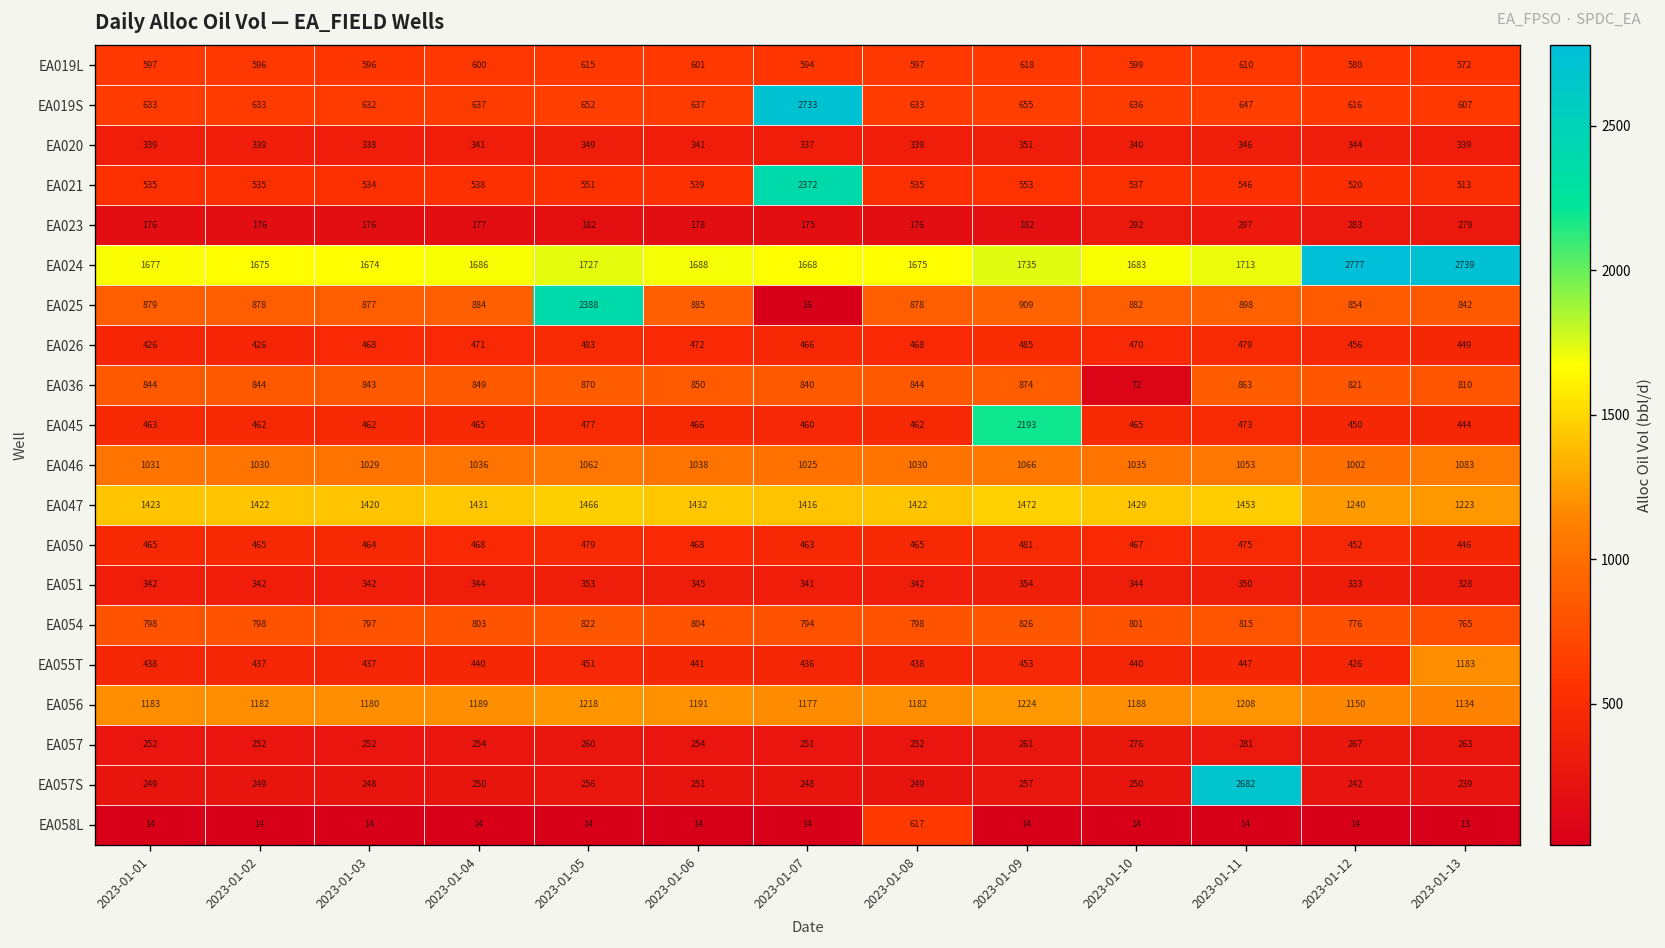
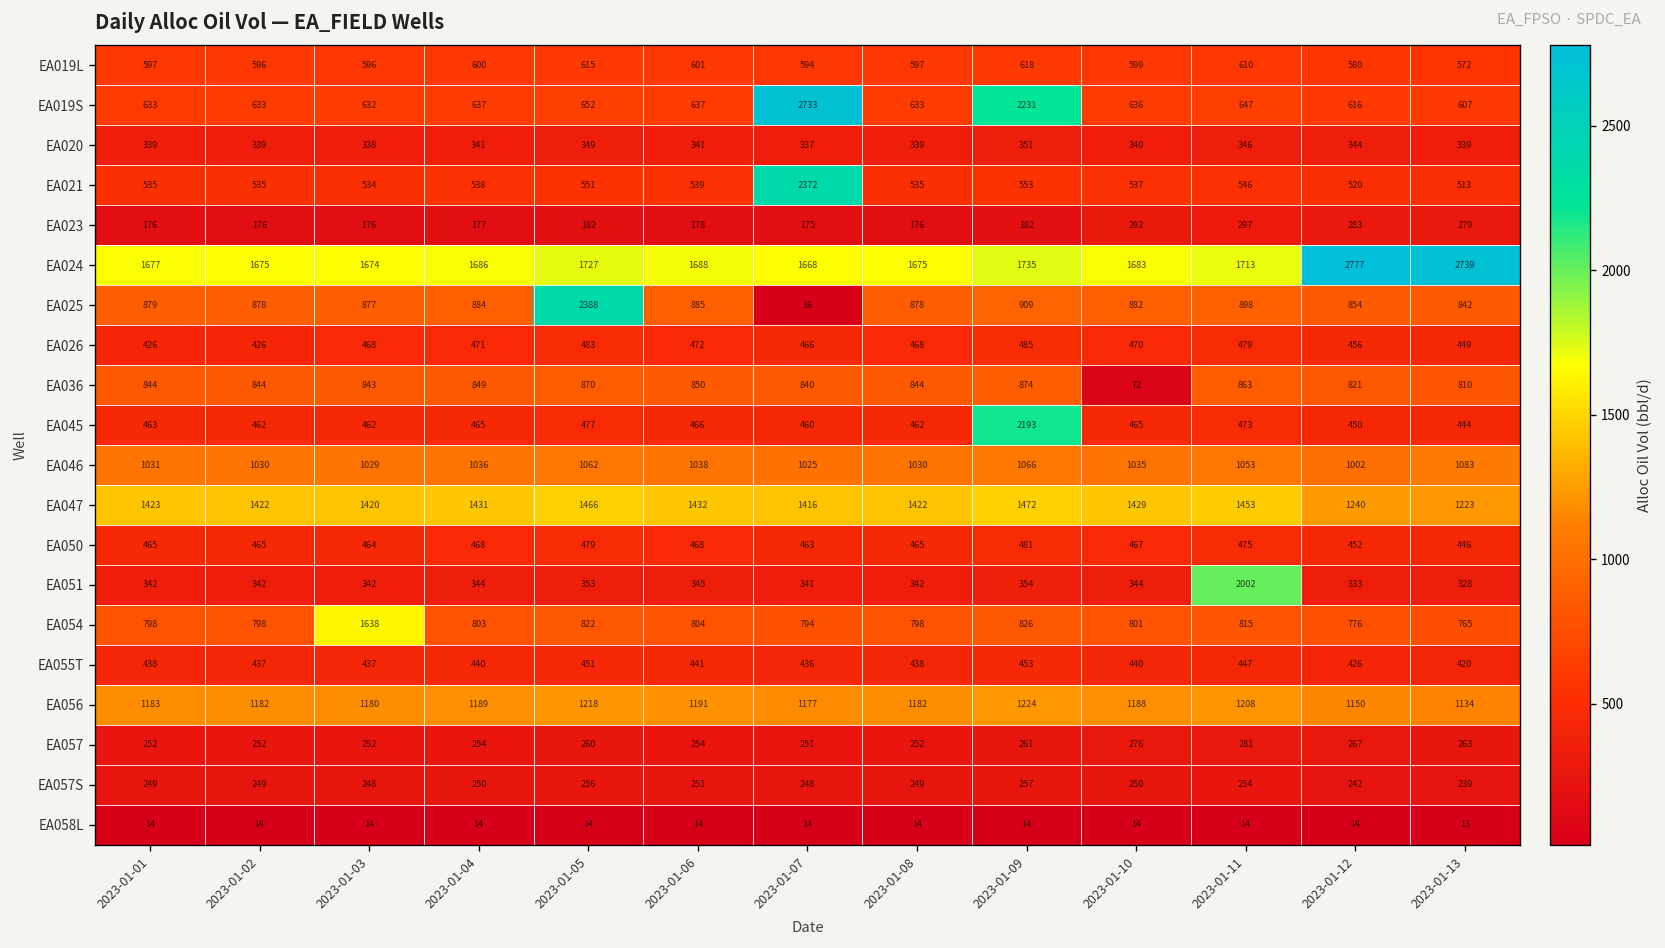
  {
    "EA019S": {
      "2023-01-01": 633,
      "2023-01-02": 633,
      "2023-01-03": 632,
      "2023-01-04": 637,
      "2023-01-05": 652,
      "2023-01-06": 637,
      "2023-01-07": 2733,
      "2023-01-08": 633,
-     "2023-01-09": 655,
+     "2023-01-09": 2231,
      "2023-01-10": 636,
      "2023-01-11": 647,
      "2023-01-12": 616,
      "2023-01-13": 607
    },
    "EA051": {
      "2023-01-01": 342,
      "2023-01-02": 342,
      "2023-01-03": 342,
      "2023-01-04": 344,
      "2023-01-05": 353,
      "2023-01-06": 345,
      "2023-01-07": 341,
      "2023-01-08": 342,
      "2023-01-09": 354,
      "2023-01-10": 344,
-     "2023-01-11": 350,
+     "2023-01-11": 2002,
      "2023-01-12": 333,
      "2023-01-13": 328
    },
    "EA054": {
      "2023-01-01": 798,
      "2023-01-02": 798,
-     "2023-01-03": 797,
+     "2023-01-03": 1638,
      "2023-01-04": 803,
      "2023-01-05": 822,
      "2023-01-06": 804,
      "2023-01-07": 794,
      "2023-01-08": 798,
      "2023-01-09": 826,
      "2023-01-10": 801,
      "2023-01-11": 815,
      "2023-01-12": 776,
      "2023-01-13": 765
    },
    "EA055T": {
      "2023-01-01": 438,
      "2023-01-02": 437,
      "2023-01-03": 437,
      "2023-01-04": 440,
      "2023-01-05": 451,
      "2023-01-06": 441,
      "2023-01-07": 436,
      "2023-01-08": 438,
      "2023-01-09": 453,
      "2023-01-10": 440,
      "2023-01-11": 447,
      "2023-01-12": 426,
-     "2023-01-13": 1183
+     "2023-01-13": 420
    },
    "EA057S": {
      "2023-01-01": 249,
      "2023-01-02": 249,
      "2023-01-03": 248,
      "2023-01-04": 250,
      "2023-01-05": 256,
      "2023-01-06": 251,
      "2023-01-07": 248,
      "2023-01-08": 249,
      "2023-01-09": 257,
      "2023-01-10": 250,
-     "2023-01-11": 2682,
+     "2023-01-11": 254,
      "2023-01-12": 242,
      "2023-01-13": 239
    },
    "EA058L": {
      "2023-01-01": 14,
      "2023-01-02": 14,
      "2023-01-03": 14,
      "2023-01-04": 14,
      "2023-01-05": 14,
      "2023-01-06": 14,
      "2023-01-07": 14,
-     "2023-01-08": 617,
+     "2023-01-08": 14,
      "2023-01-09": 14,
      "2023-01-10": 14,
      "2023-01-11": 14,
      "2023-01-12": 14,
      "2023-01-13": 13
    }
  }
